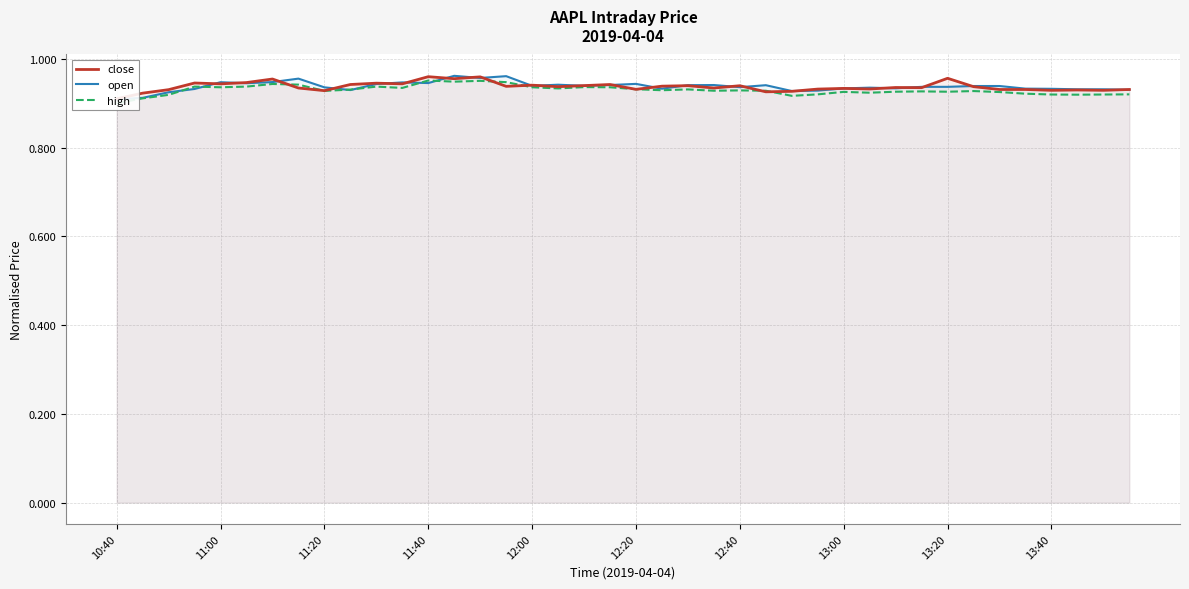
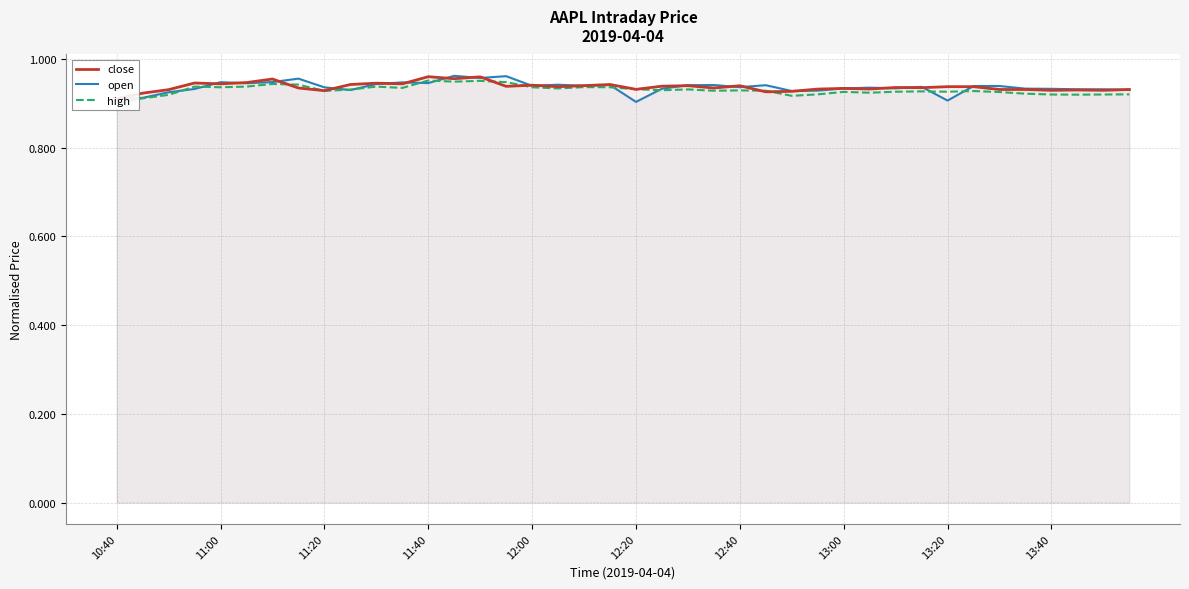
  {
    "close": {
      "11:40": 0.96,
-     "13:20": 0.96
+     "13:20": 0.94
    },
    "open": {
      "11:20": 0.94,
      "11:40": 0.95,
-     "12:20": 0.94,
-     "13:20": 0.94
+     "12:20": 0.90,
+     "13:20": 0.91
    },
    "high": {
      "11:00": 0.94,
      "11:40": 0.95,
      "12:40": 0.93,
      "13:00": 0.93,
      "13:20": 0.93,
      "13:40": 0.92
    }
  }
